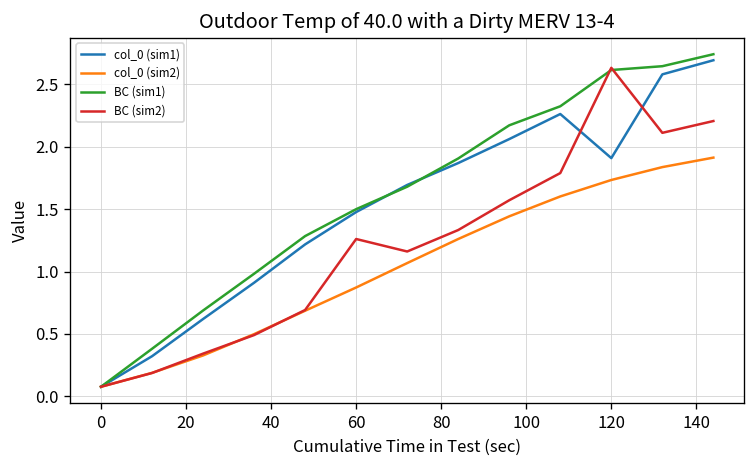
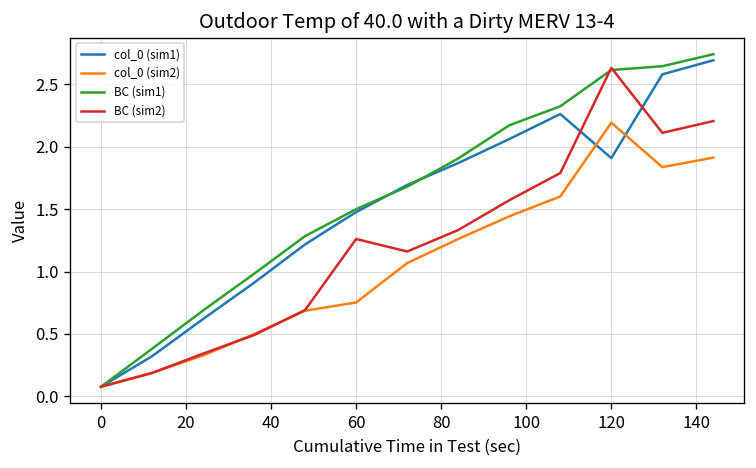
  {
    "col_0 (sim1)": {
      "120": 1.91
    },
    "col_0 (sim2)": {
-     "60": 0.87,
-     "120": 1.73
+     "60": 0.75,
+     "120": 2.19
    },
    "BC (sim2)": {
      "60": 1.26
    }
  }
